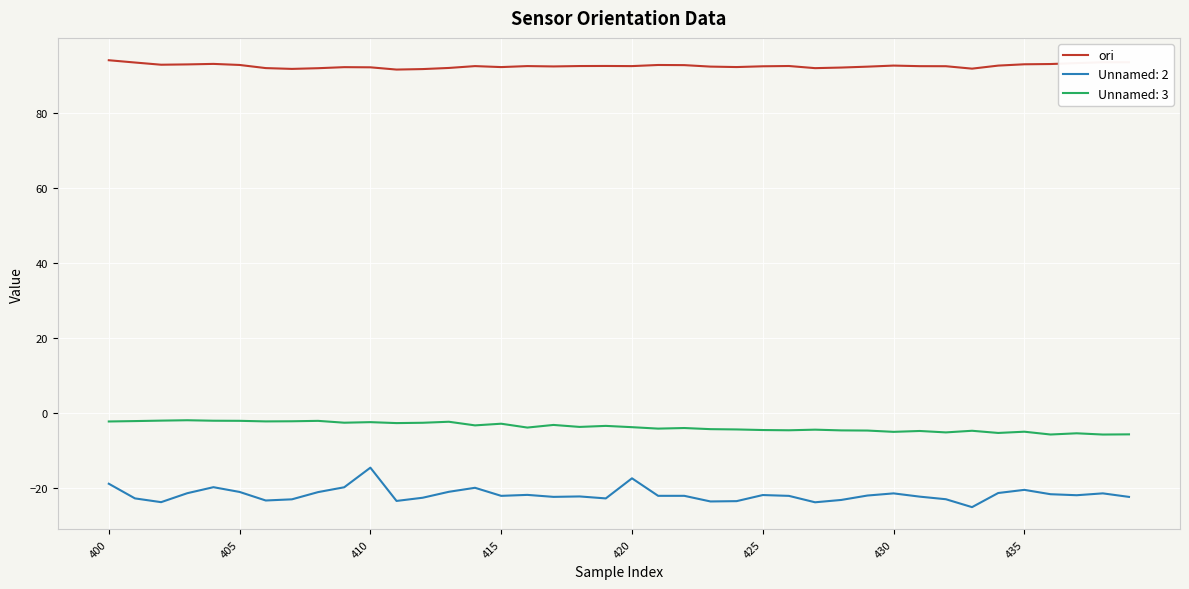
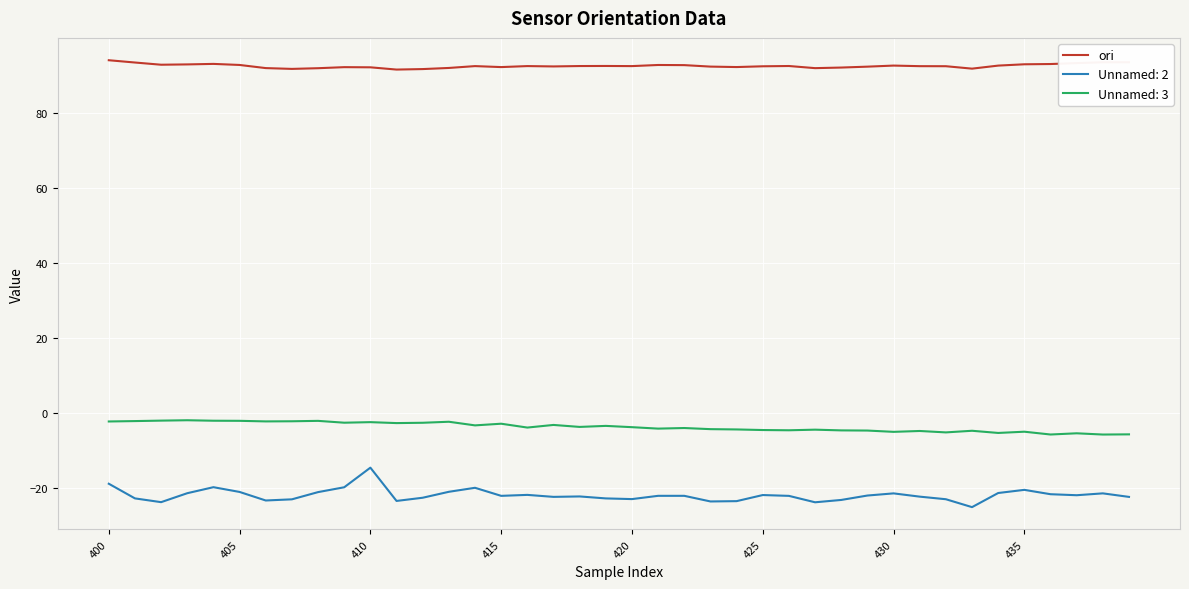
  {
    "ori": {
      "400": 94,
      "405": 93,
      "410": 92,
      "415": 92,
      "420": 92,
      "425": 92,
      "430": 93,
      "435": 93
    },
    "Unnamed: 2": {
      "400": -19,
      "405": -21,
      "410": -15,
      "415": -22,
-     "420": -17,
+     "420": -23,
      "425": -22,
      "430": -21,
      "435": -21
    },
    "Unnamed: 3": {
      "400": -2,
      "405": -2,
      "410": -3,
      "415": -3,
      "420": -4,
      "425": -5,
      "430": -5,
      "435": -5
    }
  }
